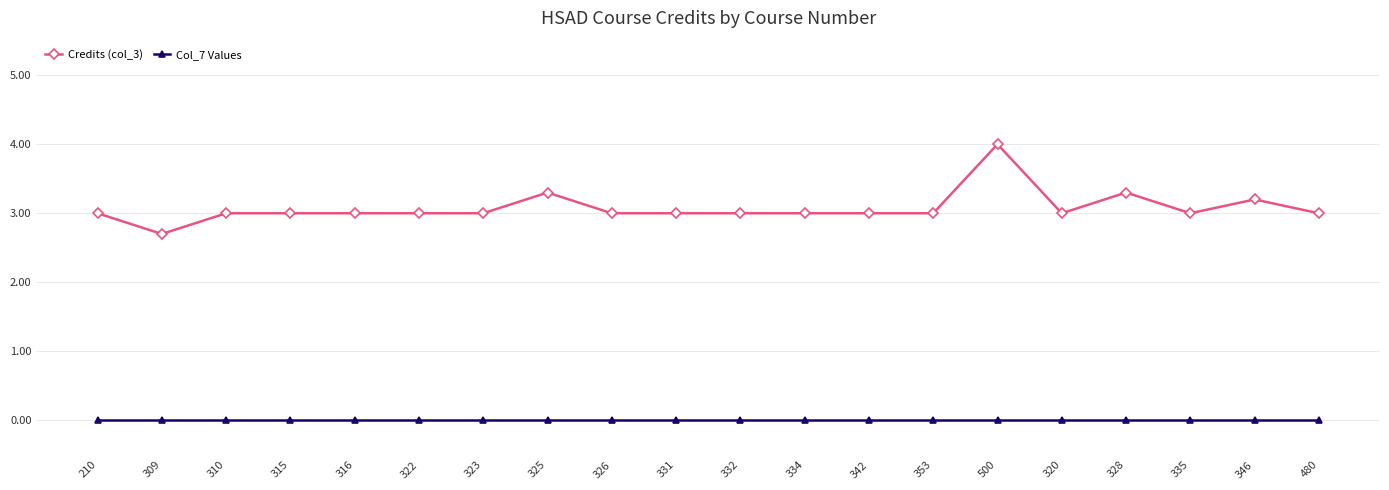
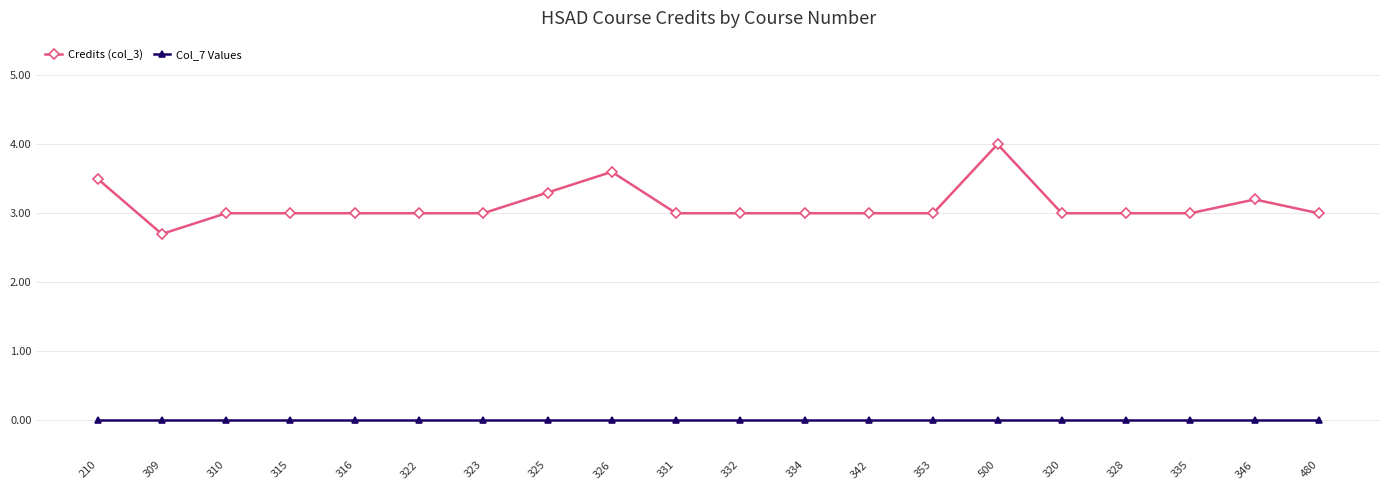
  {
    "Credits (col_3)": {
-     "210": 3.0,
+     "210": 3.5,
      "309": 2.7,
      "310": 3.0,
      "315": 3.0,
      "316": 3.0,
      "322": 3.0,
      "323": 3.0,
      "325": 3.3,
-     "326": 3.0,
+     "326": 3.6,
      "331": 3.0,
      "332": 3.0,
      "334": 3.0,
      "342": 3.0,
      "353": 3.0,
      "500": 4.0,
      "320": 3.0,
-     "328": 3.3,
+     "328": 3.0,
      "335": 3.0,
      "346": 3.2,
      "480": 3.0
    },
    "Col_7 Values": {
      "210": 0.0,
      "309": 0.0,
      "310": 0.0,
      "315": 0.0,
      "316": 0.0,
      "322": 0.0,
      "323": 0.0,
      "325": 0.0,
      "326": 0.0,
      "331": 0.0,
      "332": 0.0,
      "334": 0.0,
      "342": 0.0,
      "353": 0.0,
      "500": 0.0,
      "320": 0.0,
      "328": 0.0,
      "335": 0.0,
      "346": 0.0,
      "480": 0.0
    }
  }
